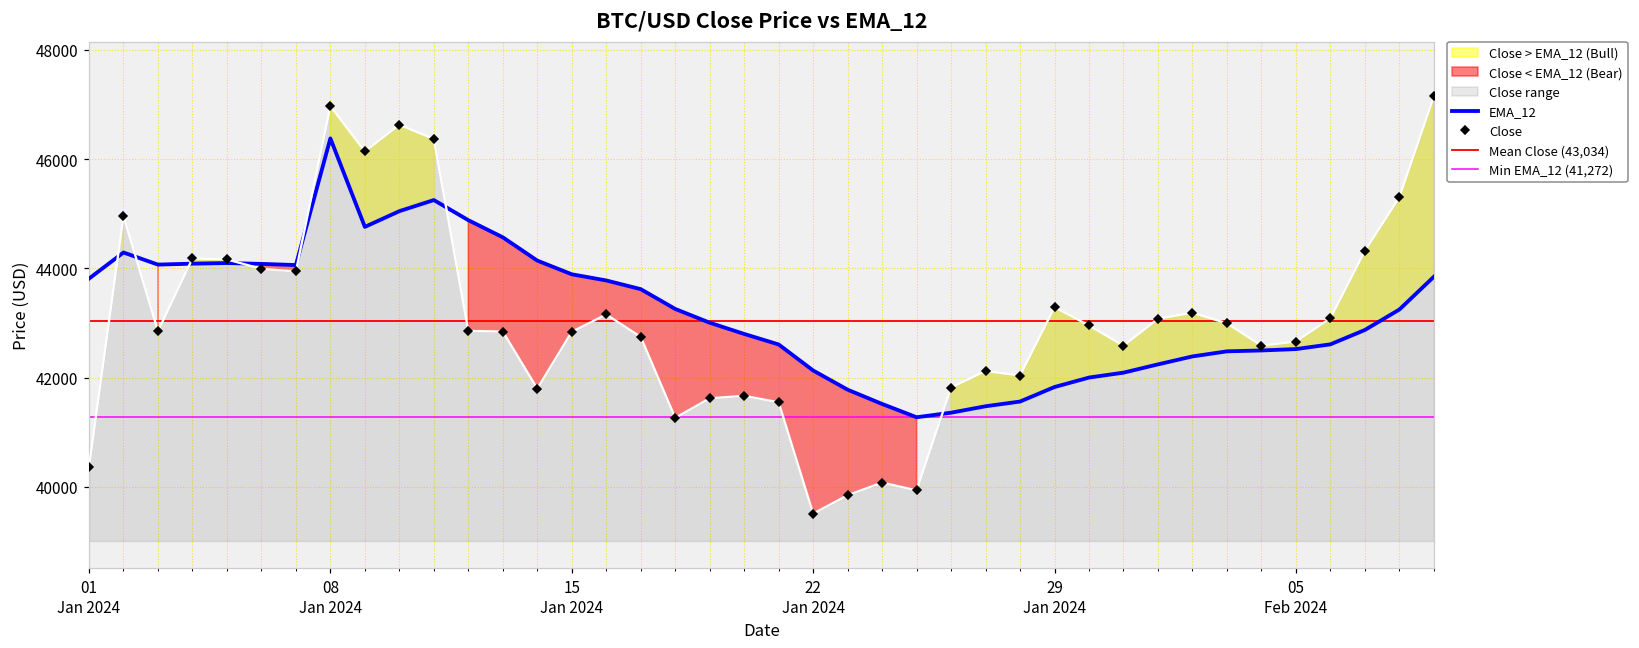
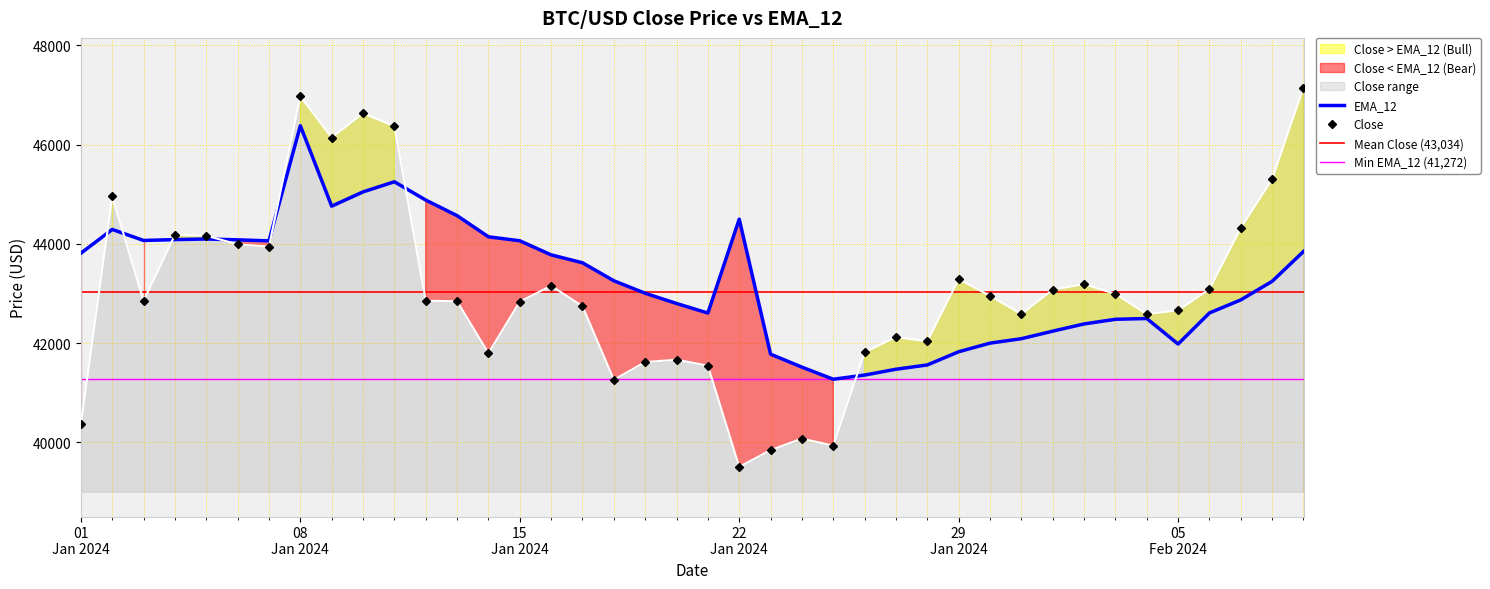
  {
    "EMA_12": {
      "01 Jan 2024": 43800,
      "08 Jan 2024": 46400,
-     "15 Jan 2024": 43900,
-     "22 Jan 2024": 42100,
+     "15 Jan 2024": 44100,
+     "22 Jan 2024": 44500,
      "29 Jan 2024": 41800,
-     "05 Feb 2024": 42500
+     "05 Feb 2024": 42000
    },
    "Close range": {
      "01 Jan 2024": 40400,
      "08 Jan 2024": 47000,
      "15 Jan 2024": 42800,
      "22 Jan 2024": 39500,
      "29 Jan 2024": 43300,
      "05 Feb 2024": 42700
    }
  }
